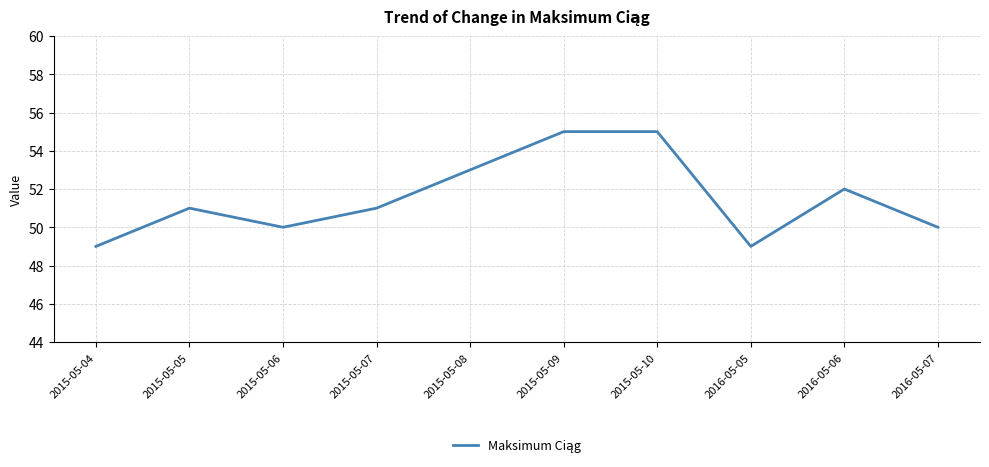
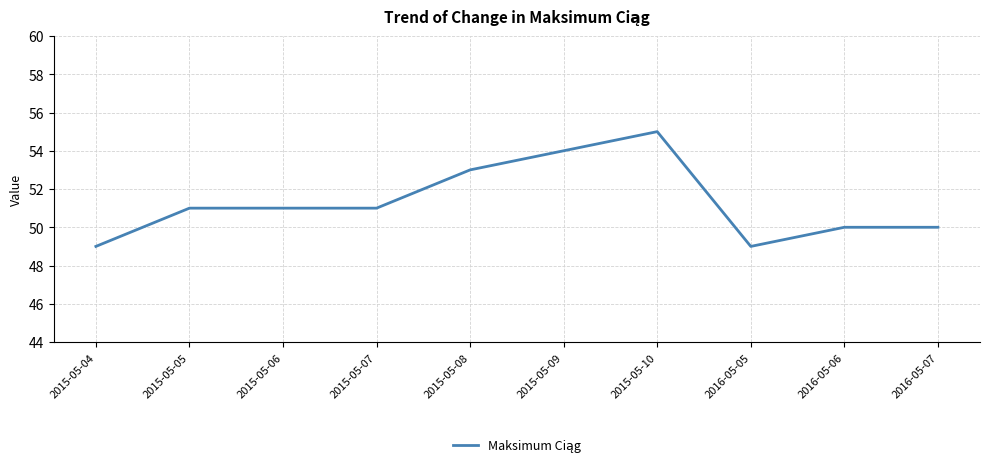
  {
    "2015-05-04": 49,
    "2015-05-05": 51,
-   "2015-05-06": 50,
+   "2015-05-06": 51,
    "2015-05-07": 51,
    "2015-05-08": 53,
-   "2015-05-09": 55,
+   "2015-05-09": 54,
    "2015-05-10": 55,
    "2016-05-05": 49,
-   "2016-05-06": 52,
+   "2016-05-06": 50,
    "2016-05-07": 50
  }
